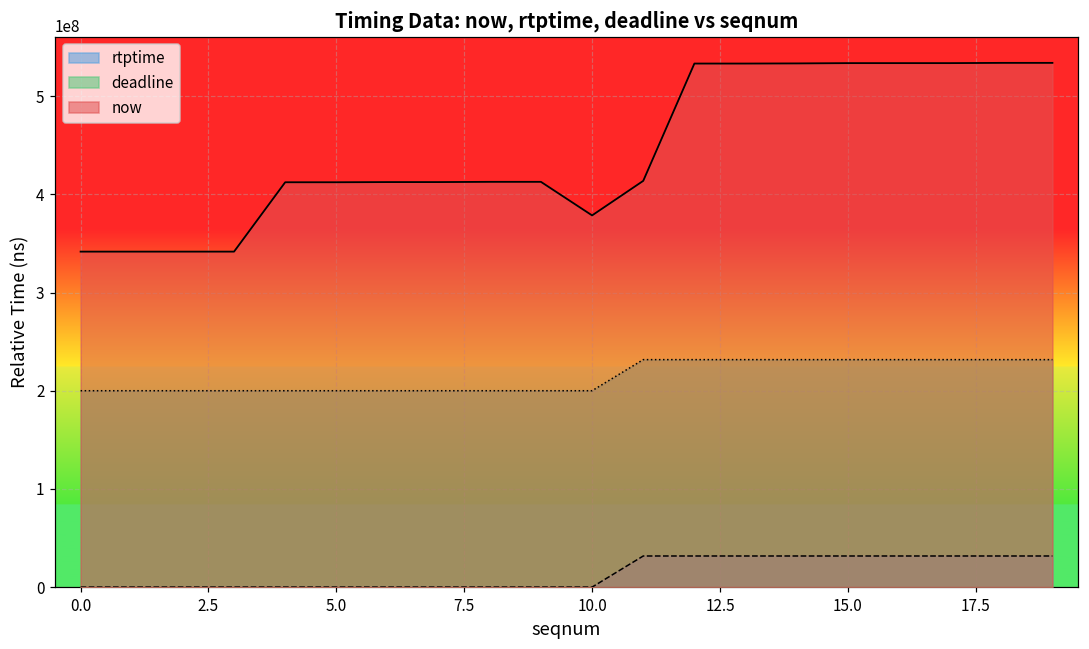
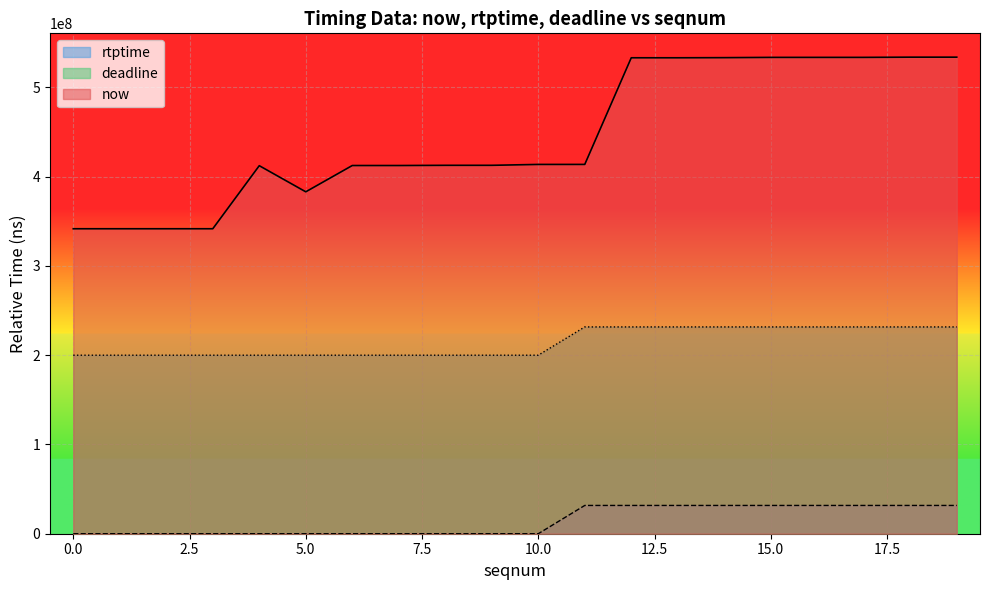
  {
    "rtptime": {
      "0.0": 0,
      "5.0": 0,
      "10.0": 0,
      "15.0": 30000000
    },
    "deadline": {
      "0.0": 200000000,
      "5.0": 200000000,
      "10.0": 200000000,
      "15.0": 230000000
    },
    "now": {
      "0.0": 340000000,
-     "5.0": 410000000,
-     "10.0": 380000000,
+     "5.0": 380000000,
+     "10.0": 410000000,
      "15.0": 530000000
    }
  }
